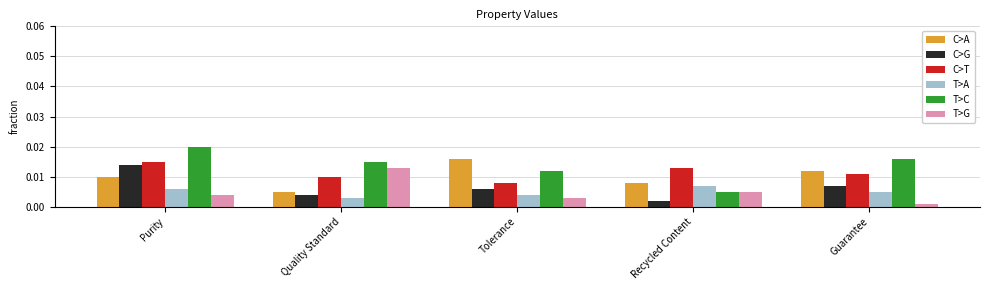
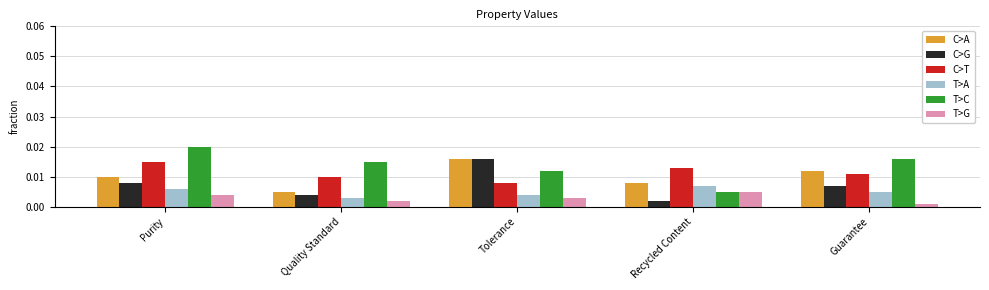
  {
    "C>A": {
      "Purity": 0.010,
      "Quality Standard": 0.005,
      "Tolerance": 0.016,
      "Recycled Content": 0.008,
      "Guarantee": 0.012
    },
    "C>G": {
-     "Purity": 0.014,
+     "Purity": 0.008,
      "Quality Standard": 0.004,
-     "Tolerance": 0.006,
+     "Tolerance": 0.016,
      "Recycled Content": 0.002,
      "Guarantee": 0.007
    },
    "C>T": {
      "Purity": 0.015,
      "Quality Standard": 0.010,
      "Tolerance": 0.008,
      "Recycled Content": 0.013,
      "Guarantee": 0.011
    },
    "T>A": {
      "Purity": 0.006,
      "Quality Standard": 0.003,
      "Tolerance": 0.004,
      "Recycled Content": 0.007,
      "Guarantee": 0.005
    },
    "T>C": {
      "Purity": 0.020,
      "Quality Standard": 0.015,
      "Tolerance": 0.012,
      "Recycled Content": 0.005,
      "Guarantee": 0.016
    },
    "T>G": {
      "Purity": 0.004,
-     "Quality Standard": 0.013,
+     "Quality Standard": 0.002,
      "Tolerance": 0.003,
      "Recycled Content": 0.005,
      "Guarantee": 0.001
    }
  }
